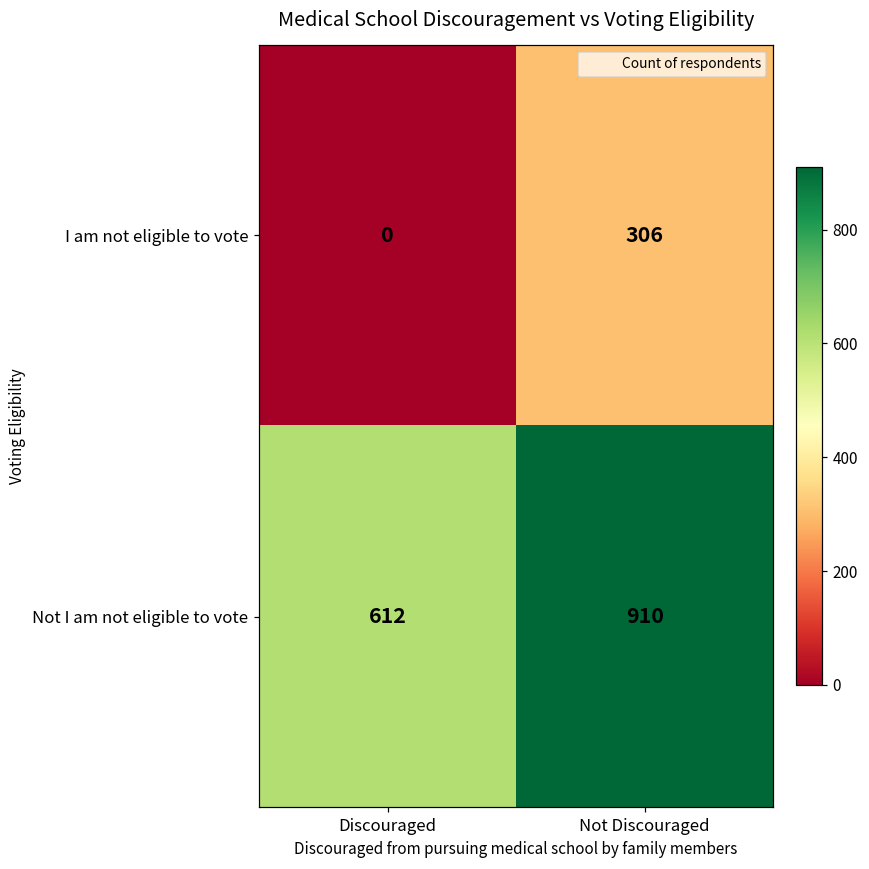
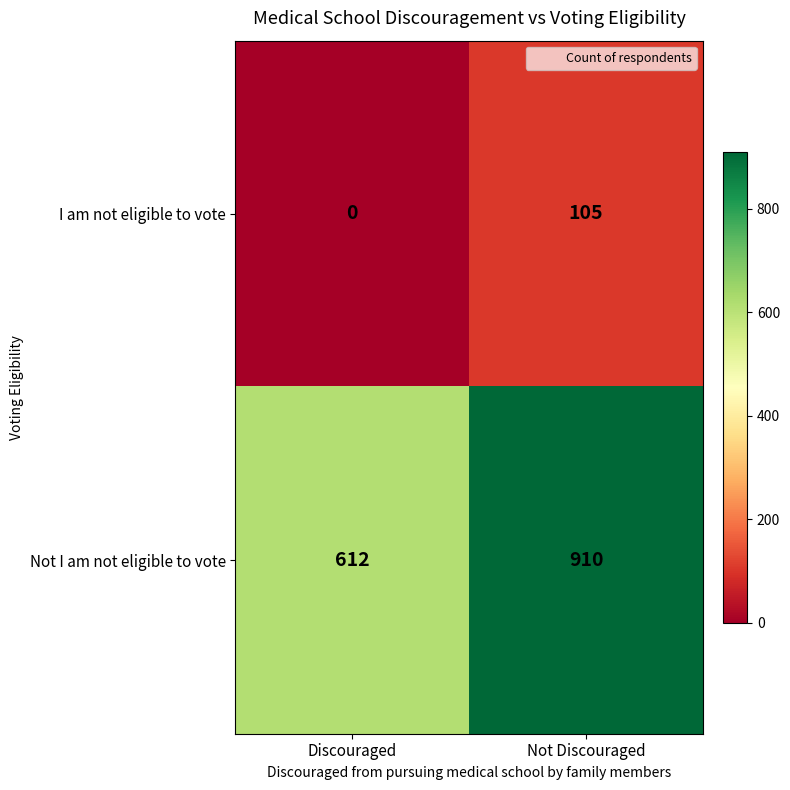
  {
    "I am not eligible to vote": {
      "Discouraged": 0,
-     "Not Discouraged": 306
+     "Not Discouraged": 105
    },
    "Not I am not eligible to vote": {
      "Discouraged": 612,
      "Not Discouraged": 910
    }
  }
